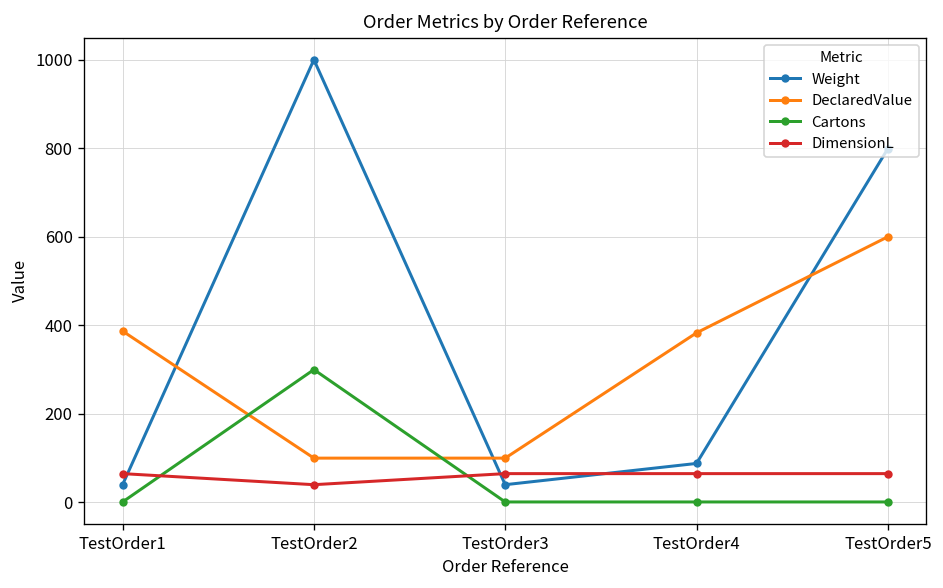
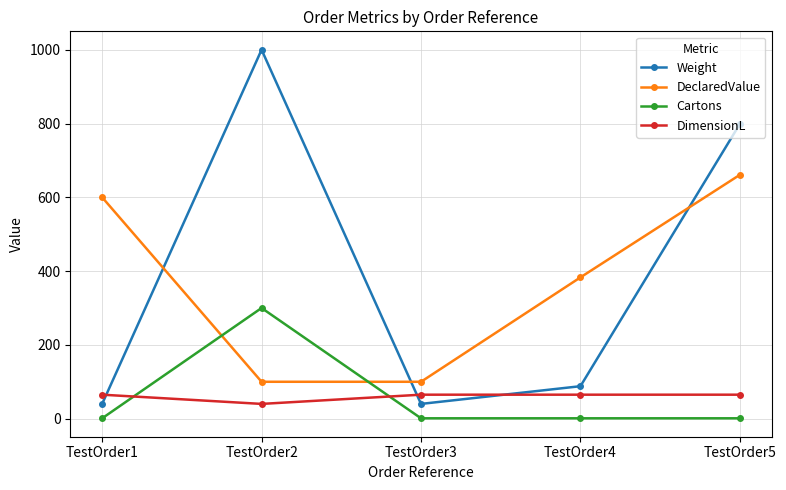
  {
    "Weight": {
      "TestOrder1": 40,
      "TestOrder2": 1000,
      "TestOrder3": 40,
      "TestOrder4": 90
    },
    "DeclaredValue": {
-     "TestOrder1": 390,
+     "TestOrder1": 600,
      "TestOrder2": 100,
      "TestOrder3": 100,
      "TestOrder4": 380,
-     "TestOrder5": 600
+     "TestOrder5": 660
    },
    "Cartons": {
      "TestOrder1": 0,
      "TestOrder2": 300,
      "TestOrder3": 0,
      "TestOrder4": 0,
      "TestOrder5": 0
    },
    "DimensionL": {
      "TestOrder1": 70,
      "TestOrder2": 40,
      "TestOrder3": 70,
      "TestOrder4": 70,
      "TestOrder5": 70
    }
  }
